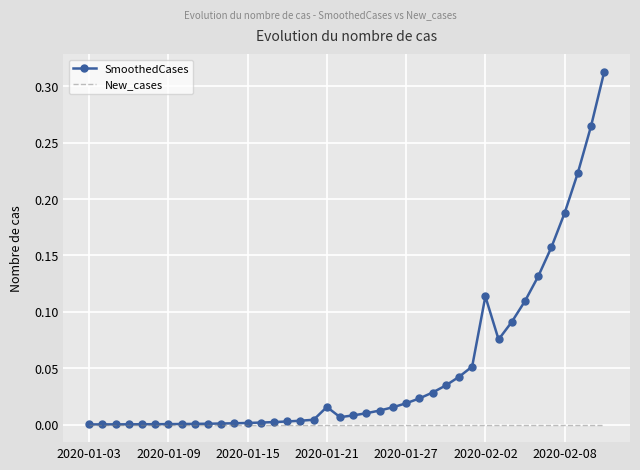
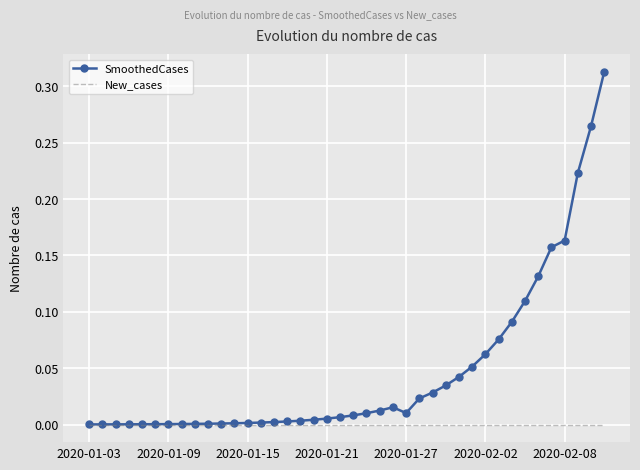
  {
    "SmoothedCases": {
-     "2020-01-21": 0.016,
-     "2020-01-27": 0.019,
-     "2020-02-02": 0.114,
-     "2020-02-08": 0.188
+     "2020-01-21": 0.005,
+     "2020-01-27": 0.010,
+     "2020-02-02": 0.062,
+     "2020-02-08": 0.163
    },
    "New_cases": {
      "2020-01-21": 0.000,
      "2020-01-27": 0.000,
      "2020-02-02": 0.000,
      "2020-02-08": 0.000
    }
  }
